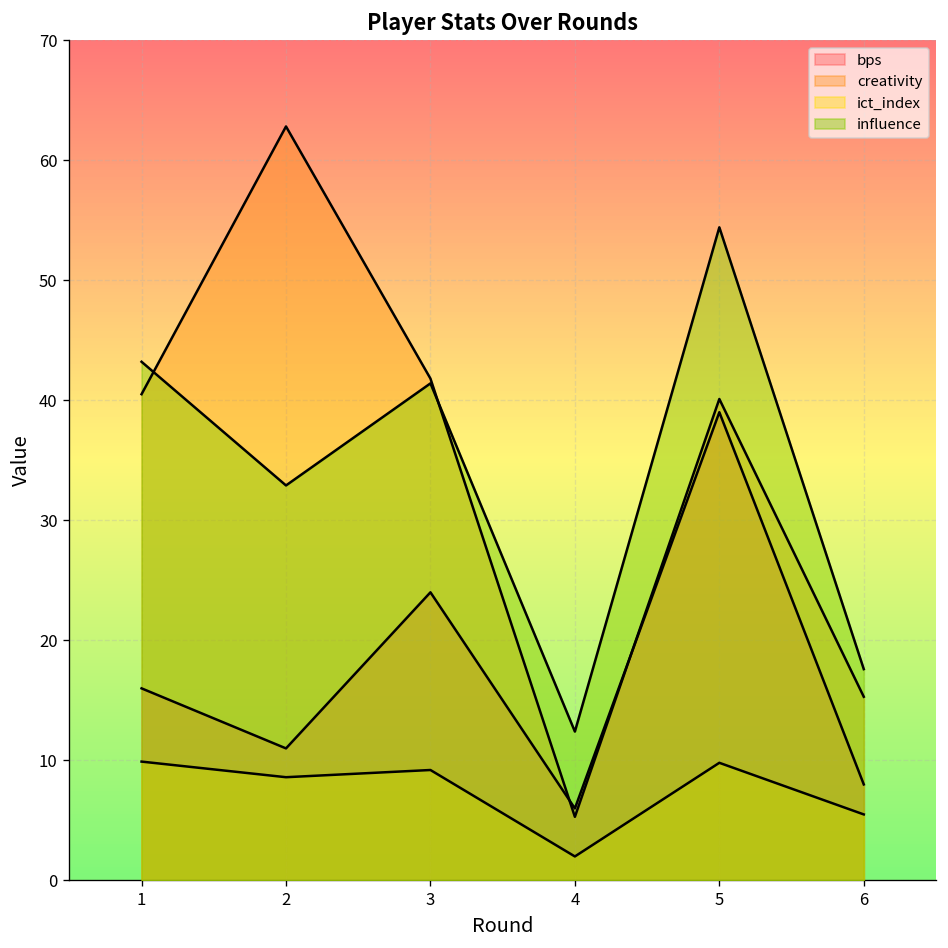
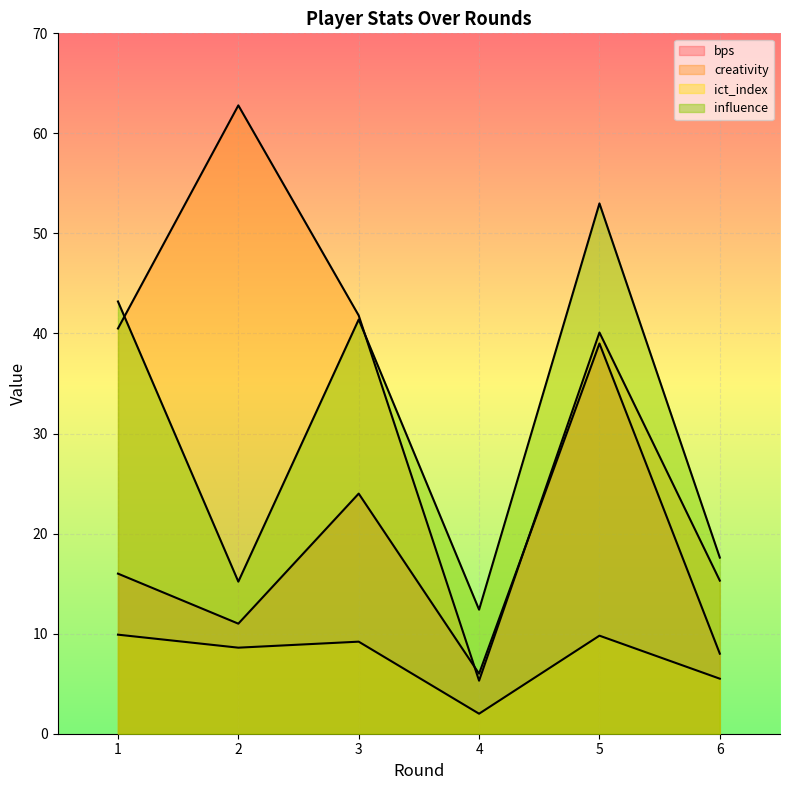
  {
    "influence": {
      "1": 43.2,
-     "2": 32.9,
+     "2": 15.2,
      "3": 41.4,
      "4": 12.4,
-     "5": 54.4,
+     "5": 53.0,
      "6": 17.6
    }
  }
